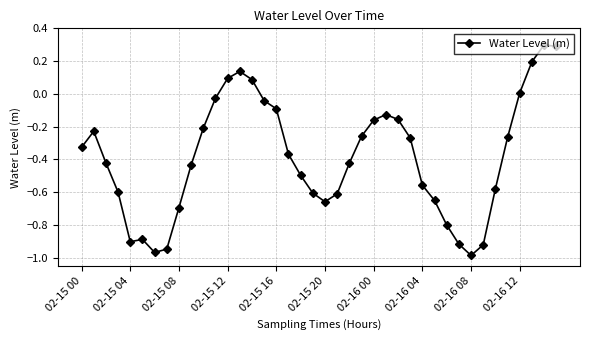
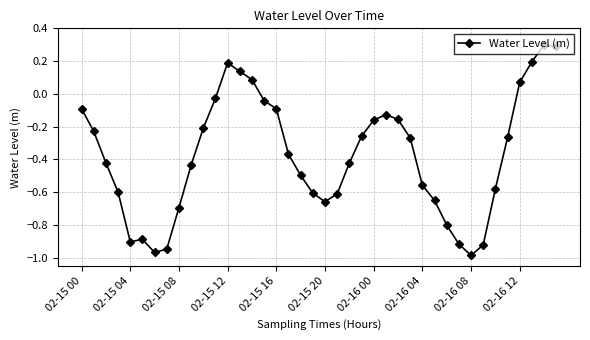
  {
-   "02-15 00": -0.33,
+   "02-15 00": -0.09,
    "02-15 04": -0.90,
    "02-15 08": -0.69,
-   "02-15 12": 0.09,
+   "02-15 12": 0.19,
    "02-15 16": -0.09,
    "02-15 20": -0.66,
    "02-16 00": -0.16,
    "02-16 04": -0.56,
    "02-16 08": -0.99,
-   "02-16 12": 0.01
+   "02-16 12": 0.07
  }
